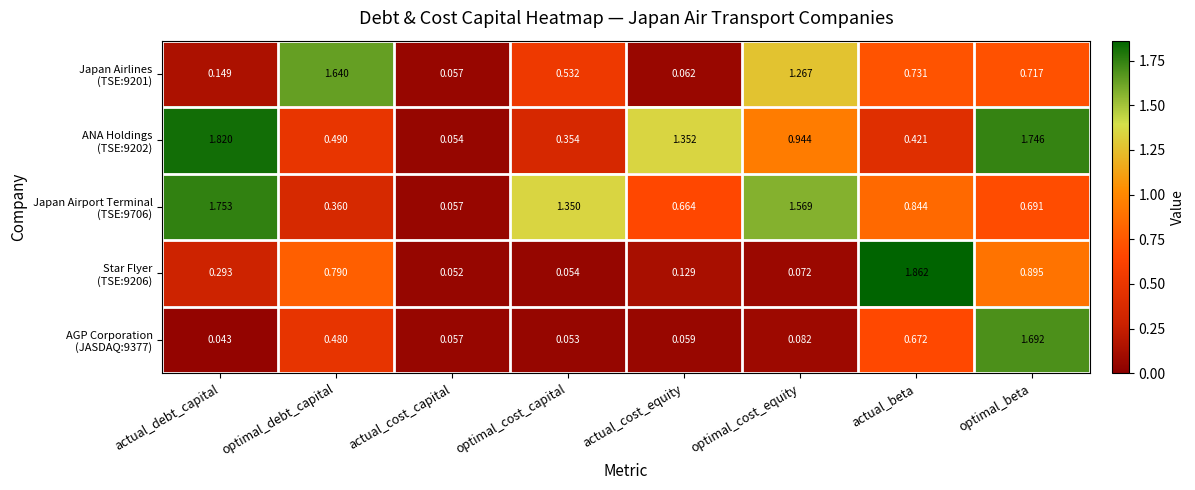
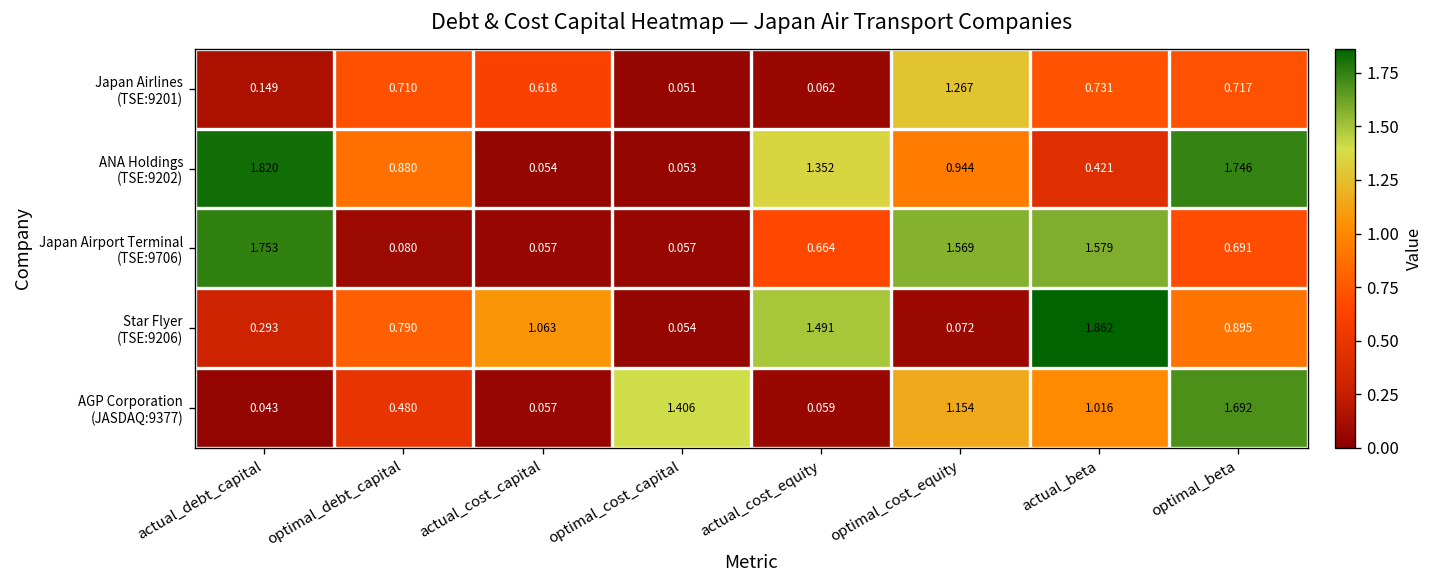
  {
    "Japan Airlines (TSE:9201)": {
      "actual_debt_capital": 0.149,
-     "optimal_debt_capital": 1.640,
-     "actual_cost_capital": 0.057,
-     "optimal_cost_capital": 0.532,
+     "optimal_debt_capital": 0.710,
+     "actual_cost_capital": 0.618,
+     "optimal_cost_capital": 0.051,
      "actual_cost_equity": 0.062,
      "optimal_cost_equity": 1.267,
      "actual_beta": 0.731,
      "optimal_beta": 0.717
    },
    "ANA Holdings (TSE:9202)": {
      "actual_debt_capital": 1.820,
-     "optimal_debt_capital": 0.490,
+     "optimal_debt_capital": 0.880,
      "actual_cost_capital": 0.054,
-     "optimal_cost_capital": 0.354,
+     "optimal_cost_capital": 0.053,
      "actual_cost_equity": 1.352,
      "optimal_cost_equity": 0.944,
      "actual_beta": 0.421,
      "optimal_beta": 1.746
    },
    "Japan Airport Terminal (TSE:9706)": {
      "actual_debt_capital": 1.753,
-     "optimal_debt_capital": 0.360,
+     "optimal_debt_capital": 0.080,
      "actual_cost_capital": 0.057,
-     "optimal_cost_capital": 1.350,
+     "optimal_cost_capital": 0.057,
      "actual_cost_equity": 0.664,
      "optimal_cost_equity": 1.569,
-     "actual_beta": 0.844,
+     "actual_beta": 1.579,
      "optimal_beta": 0.691
    },
    "Star Flyer (TSE:9206)": {
      "actual_debt_capital": 0.293,
      "optimal_debt_capital": 0.790,
-     "actual_cost_capital": 0.052,
+     "actual_cost_capital": 1.063,
      "optimal_cost_capital": 0.054,
-     "actual_cost_equity": 0.129,
+     "actual_cost_equity": 1.491,
      "optimal_cost_equity": 0.072,
      "actual_beta": 1.862,
      "optimal_beta": 0.895
    },
    "AGP Corporation (JASDAQ:9377)": {
      "actual_debt_capital": 0.043,
      "optimal_debt_capital": 0.480,
      "actual_cost_capital": 0.057,
-     "optimal_cost_capital": 0.053,
+     "optimal_cost_capital": 1.406,
      "actual_cost_equity": 0.059,
-     "optimal_cost_equity": 0.082,
-     "actual_beta": 0.672,
+     "optimal_cost_equity": 1.154,
+     "actual_beta": 1.016,
      "optimal_beta": 1.692
    }
  }
